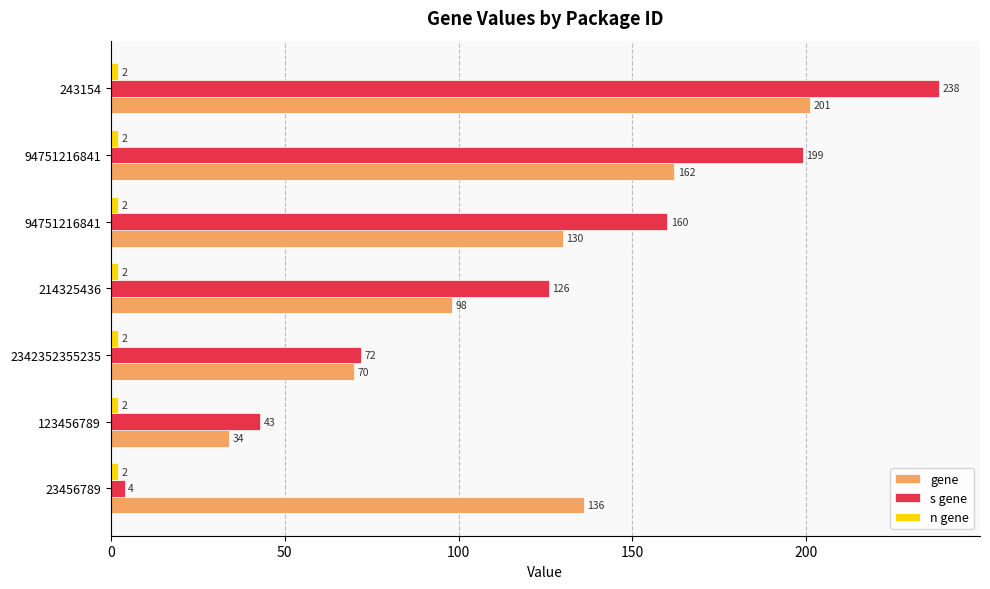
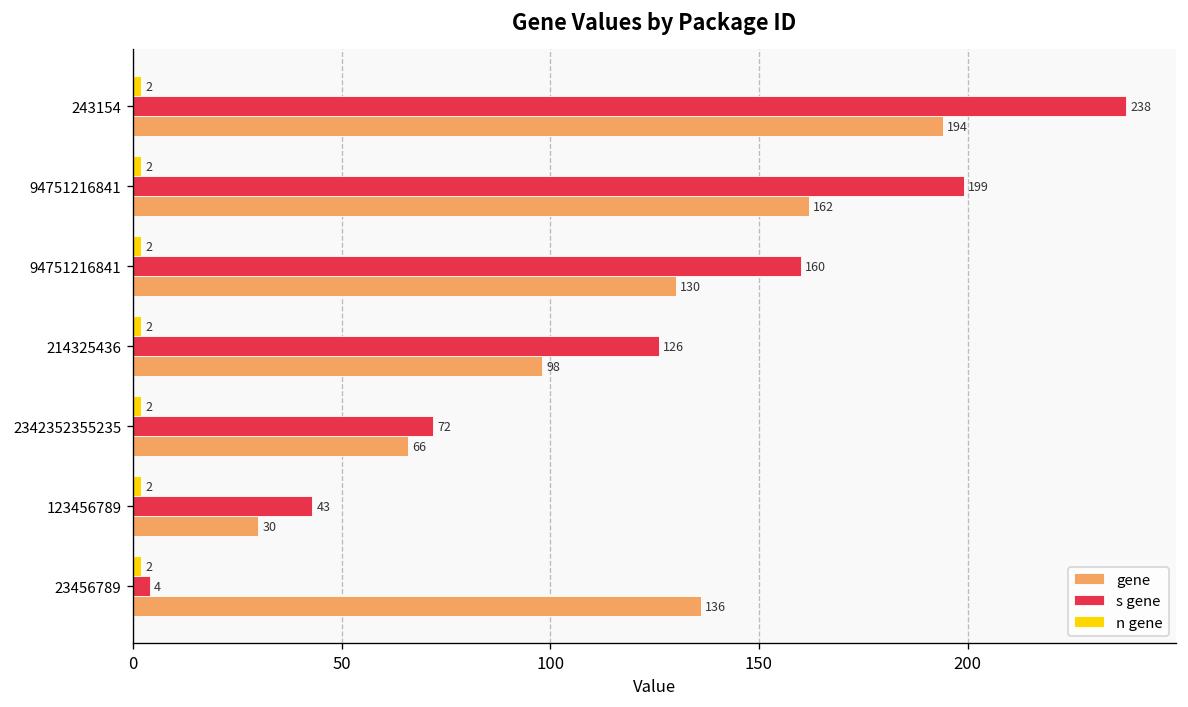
  {
    "gene": {
-     "243154": 201,
+     "243154": 194,
      "214325436": 98,
-     "2342352355235": 70,
-     "123456789": 34,
+     "2342352355235": 66,
+     "123456789": 30,
      "23456789": 136
    },
    "s gene": {
      "243154": 238,
      "214325436": 126,
      "2342352355235": 72,
      "123456789": 43,
      "23456789": 4
    },
    "n gene": {
      "243154": 2,
      "214325436": 2,
      "2342352355235": 2,
      "123456789": 2,
      "23456789": 2
    }
  }
